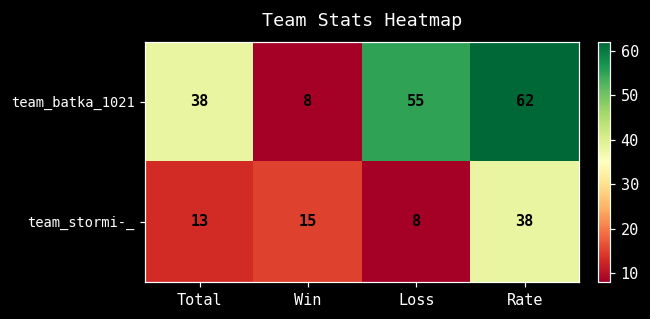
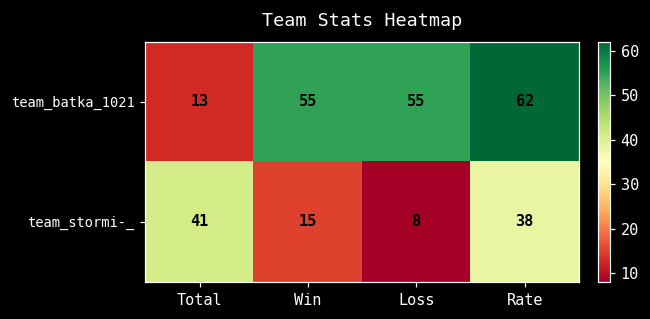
  {
    "team_batka_1021": {
-     "Total": 38,
-     "Win": 8,
+     "Total": 13,
+     "Win": 55,
      "Loss": 55,
      "Rate": 62
    },
    "team_stormi-_": {
-     "Total": 13,
+     "Total": 41,
      "Win": 15,
      "Loss": 8,
      "Rate": 38
    }
  }
